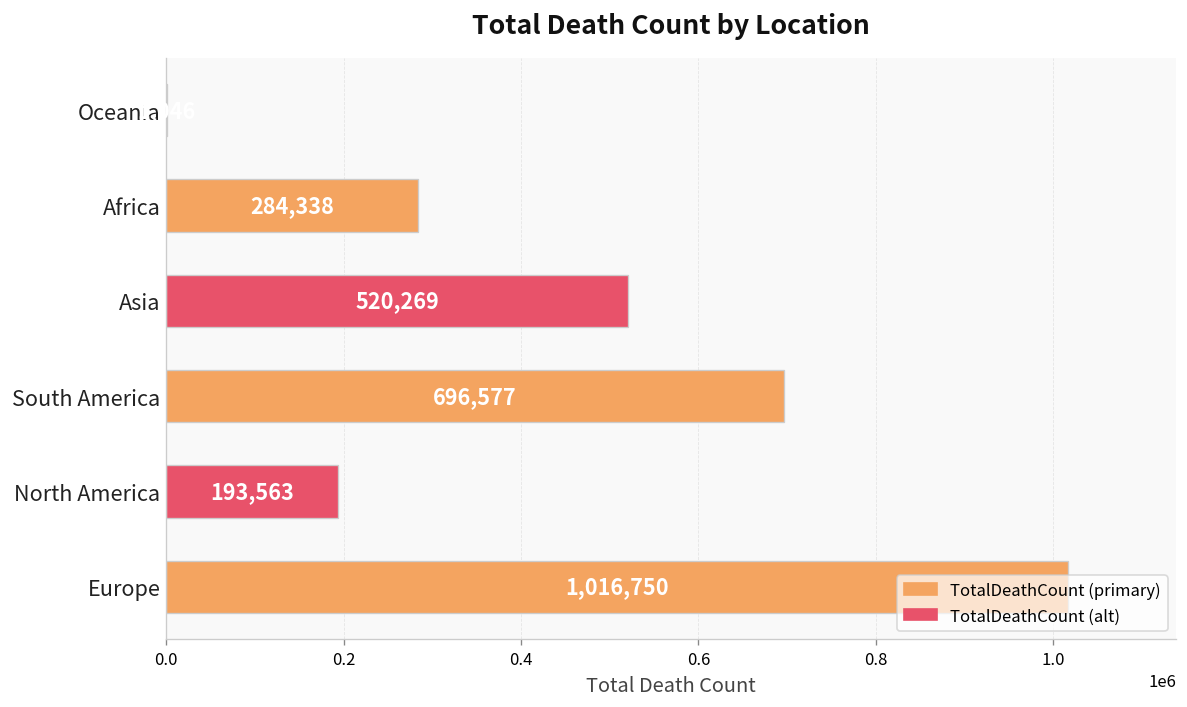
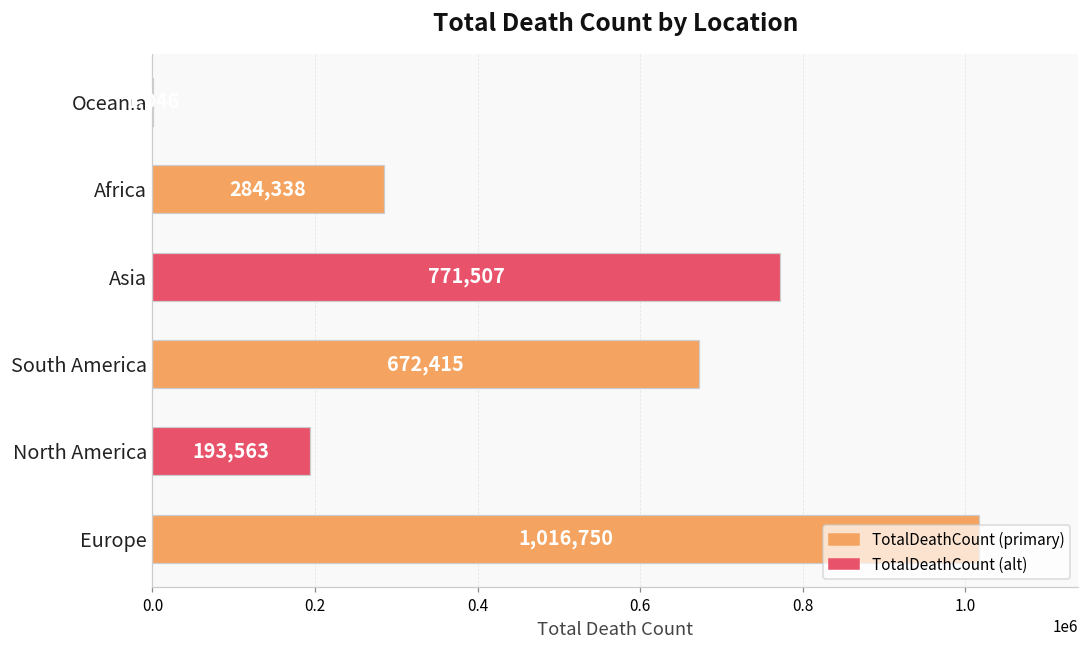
  {
    "Africa": "284,338",
-   "Asia": "520,269",
-   "South America": "696,577",
+   "Asia": "771,507",
+   "South America": "672,415",
    "North America": "193,563"
  }
